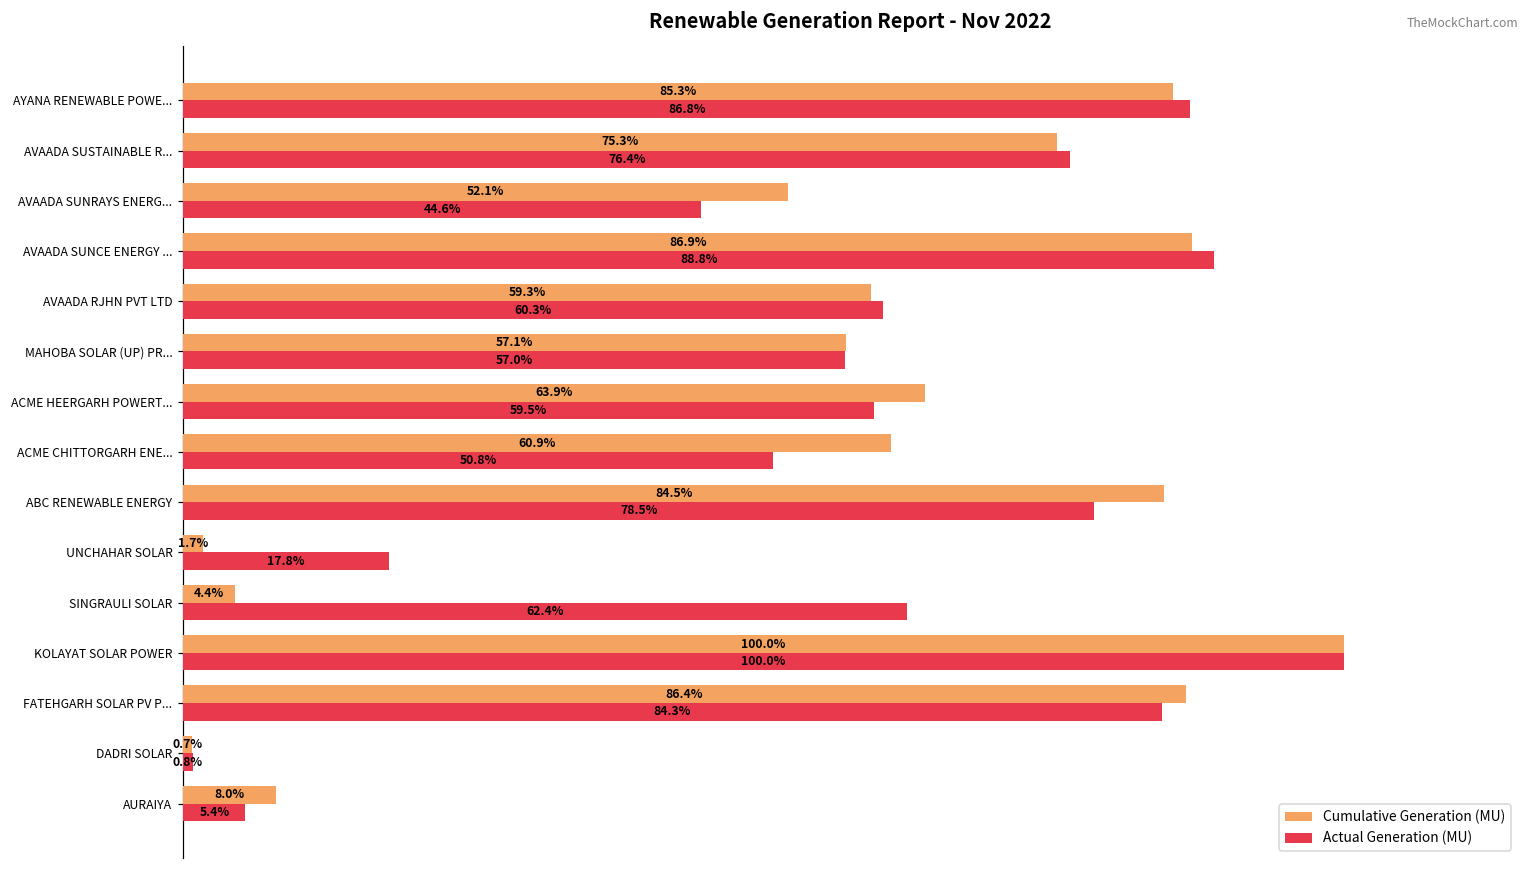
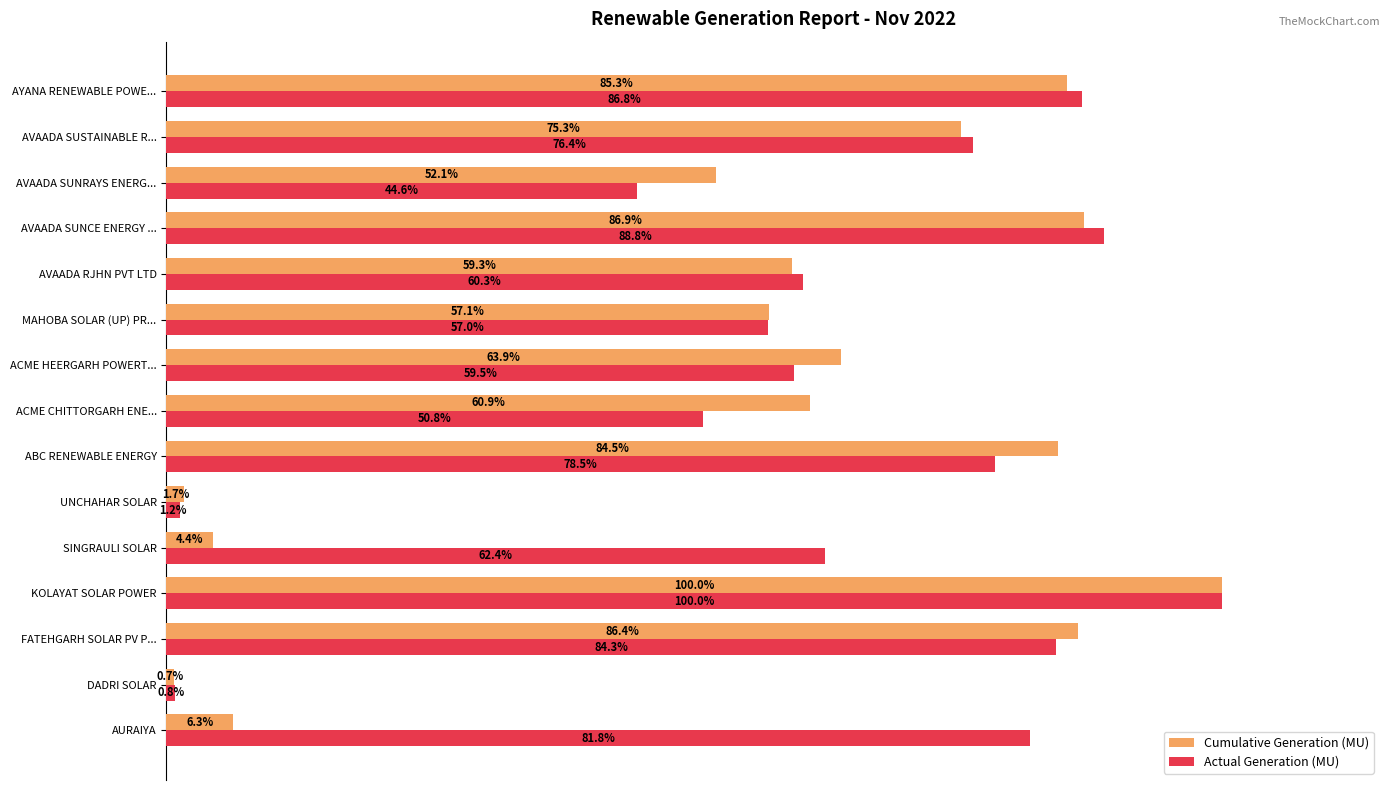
  {
    "Cumulative Generation (MU)": {
      "AYANA RENEWABLE POWE...": "85.3%",
      "AVAADA SUSTAINABLE R...": "75.3%",
      "AVAADA SUNRAYS ENERG...": "52.1%",
      "AVAADA SUNCE ENERGY ...": "86.9%",
      "AVAADA RJHN PVT LTD": "59.3%",
      "MAHOBA SOLAR (UP) PR...": "57.1%",
      "ACME HEERGARH POWERT...": "63.9%",
      "ACME CHITTORGARH ENE...": "60.9%",
      "ABC RENEWABLE ENERGY": "84.5%",
      "UNCHAHAR SOLAR": "1.7%",
      "SINGRAULI SOLAR": "4.4%",
      "KOLAYAT SOLAR POWER": "100.0%",
      "FATEHGARH SOLAR PV P...": "86.4%",
      "DADRI SOLAR": "0.7%",
-     "AURAIYA": "8.0%"
+     "AURAIYA": "6.3%"
    },
    "Actual Generation (MU)": {
      "AYANA RENEWABLE POWE...": "86.8%",
      "AVAADA SUSTAINABLE R...": "76.4%",
      "AVAADA SUNRAYS ENERG...": "44.6%",
      "AVAADA SUNCE ENERGY ...": "88.8%",
      "AVAADA RJHN PVT LTD": "60.3%",
      "MAHOBA SOLAR (UP) PR...": "57.0%",
      "ACME HEERGARH POWERT...": "59.5%",
      "ACME CHITTORGARH ENE...": "50.8%",
      "ABC RENEWABLE ENERGY": "78.5%",
-     "UNCHAHAR SOLAR": "17.8%",
+     "UNCHAHAR SOLAR": "1.2%",
      "SINGRAULI SOLAR": "62.4%",
      "KOLAYAT SOLAR POWER": "100.0%",
      "FATEHGARH SOLAR PV P...": "84.3%",
      "DADRI SOLAR": "0.8%",
-     "AURAIYA": "5.4%"
+     "AURAIYA": "81.8%"
    }
  }
